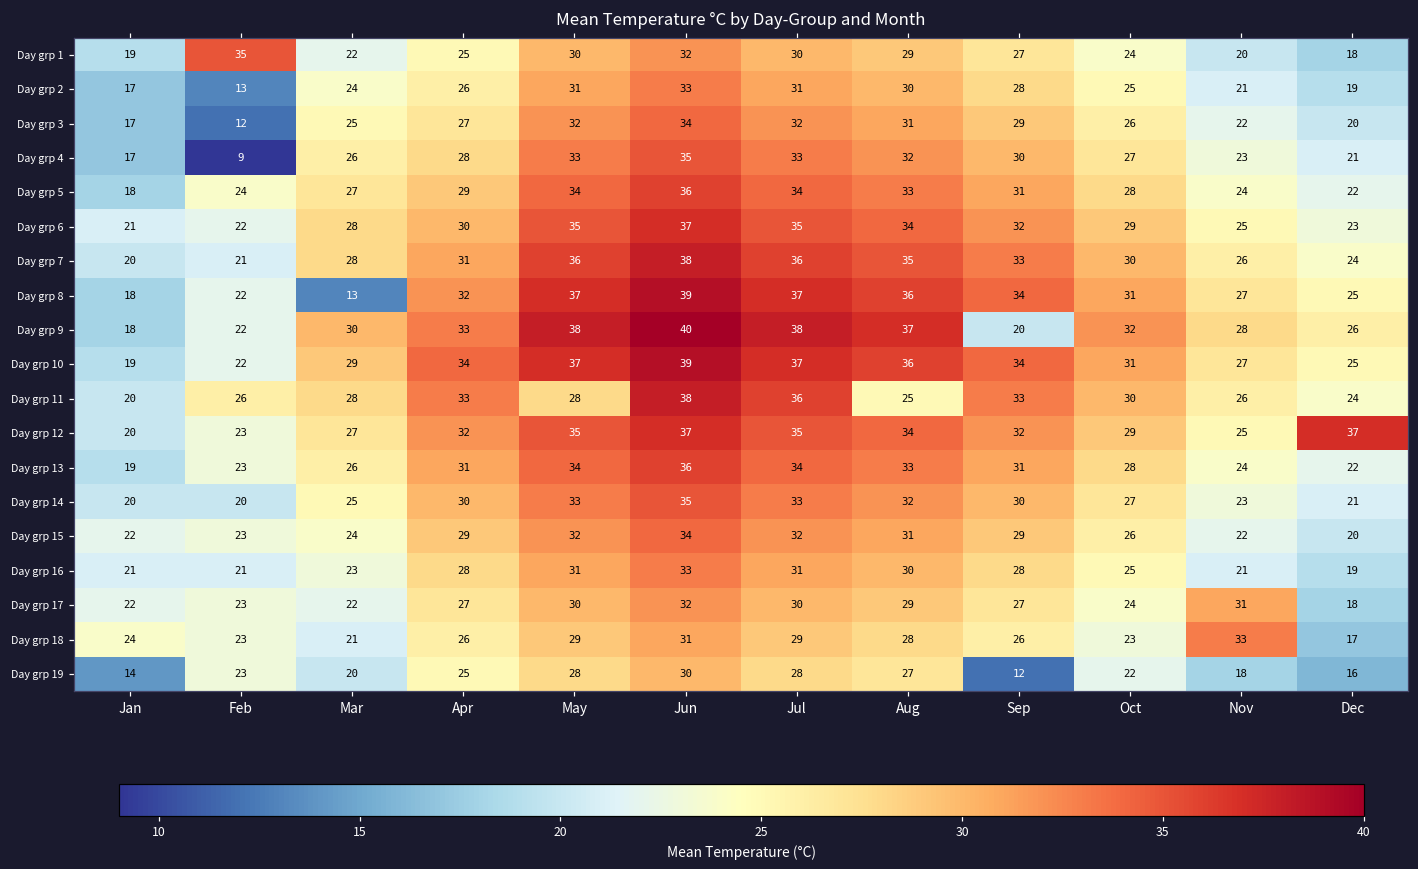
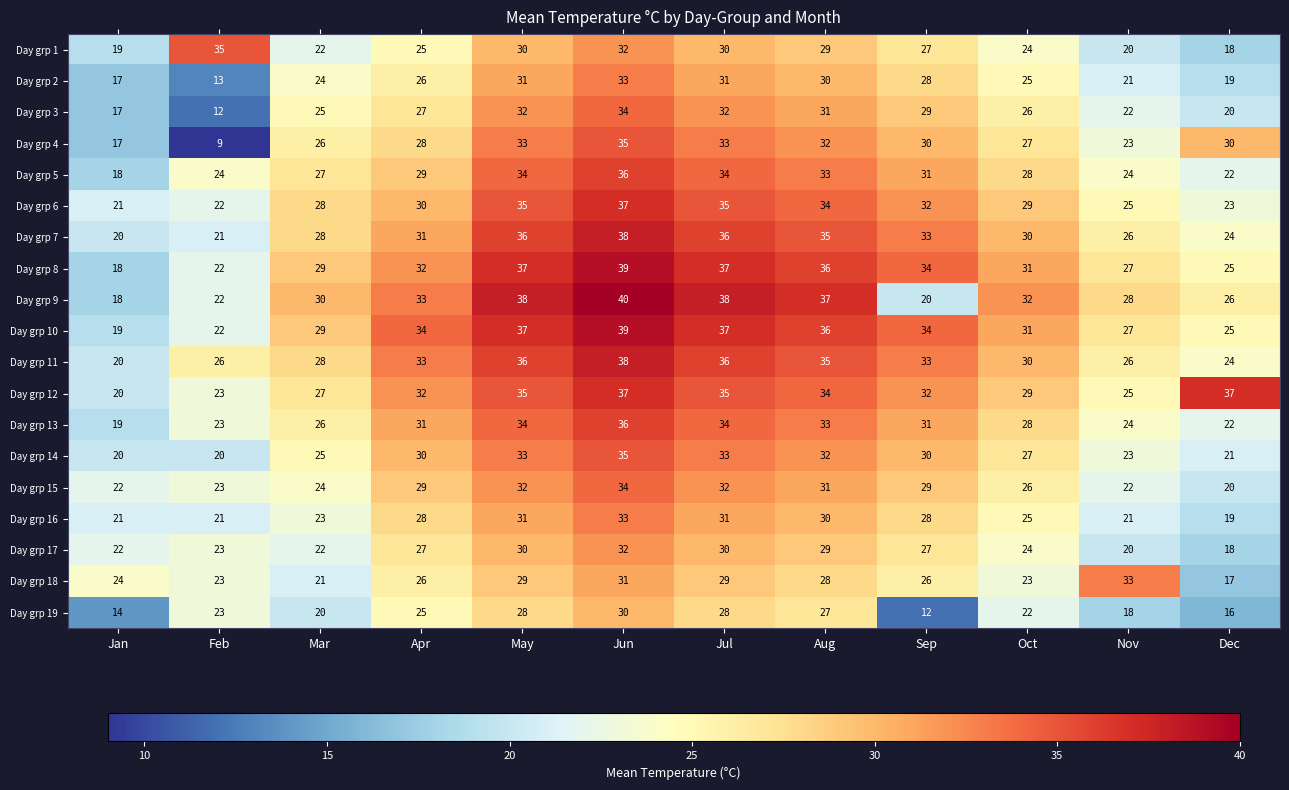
  {
    "Day grp 4": {
      "Jan": 17,
      "Feb": 9,
      "Mar": 26,
      "Apr": 28,
      "May": 33,
      "Jun": 35,
      "Jul": 33,
      "Aug": 32,
      "Sep": 30,
      "Oct": 27,
      "Nov": 23,
-     "Dec": 21
+     "Dec": 30
    },
    "Day grp 8": {
      "Jan": 18,
      "Feb": 22,
-     "Mar": 13,
+     "Mar": 29,
      "Apr": 32,
      "May": 37,
      "Jun": 39,
      "Jul": 37,
      "Aug": 36,
      "Sep": 34,
      "Oct": 31,
      "Nov": 27,
      "Dec": 25
    },
    "Day grp 11": {
      "Jan": 20,
      "Feb": 26,
      "Mar": 28,
      "Apr": 33,
-     "May": 28,
+     "May": 36,
      "Jun": 38,
      "Jul": 36,
-     "Aug": 25,
+     "Aug": 35,
      "Sep": 33,
      "Oct": 30,
      "Nov": 26,
      "Dec": 24
    },
    "Day grp 17": {
      "Jan": 22,
      "Feb": 23,
      "Mar": 22,
      "Apr": 27,
      "May": 30,
      "Jun": 32,
      "Jul": 30,
      "Aug": 29,
      "Sep": 27,
      "Oct": 24,
-     "Nov": 31,
+     "Nov": 20,
      "Dec": 18
    }
  }
